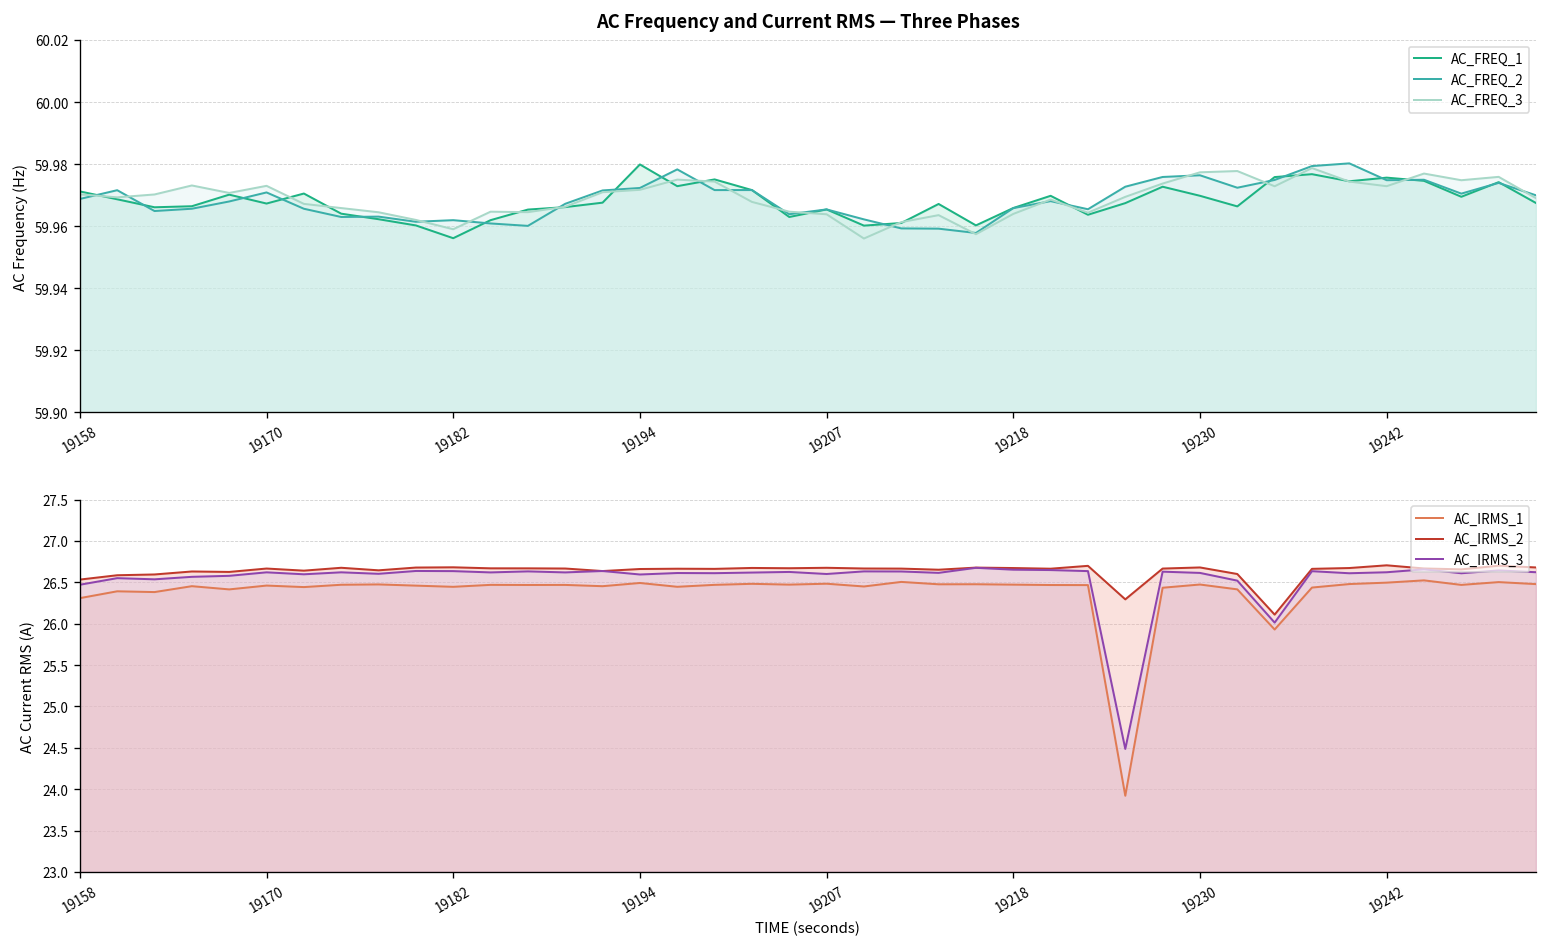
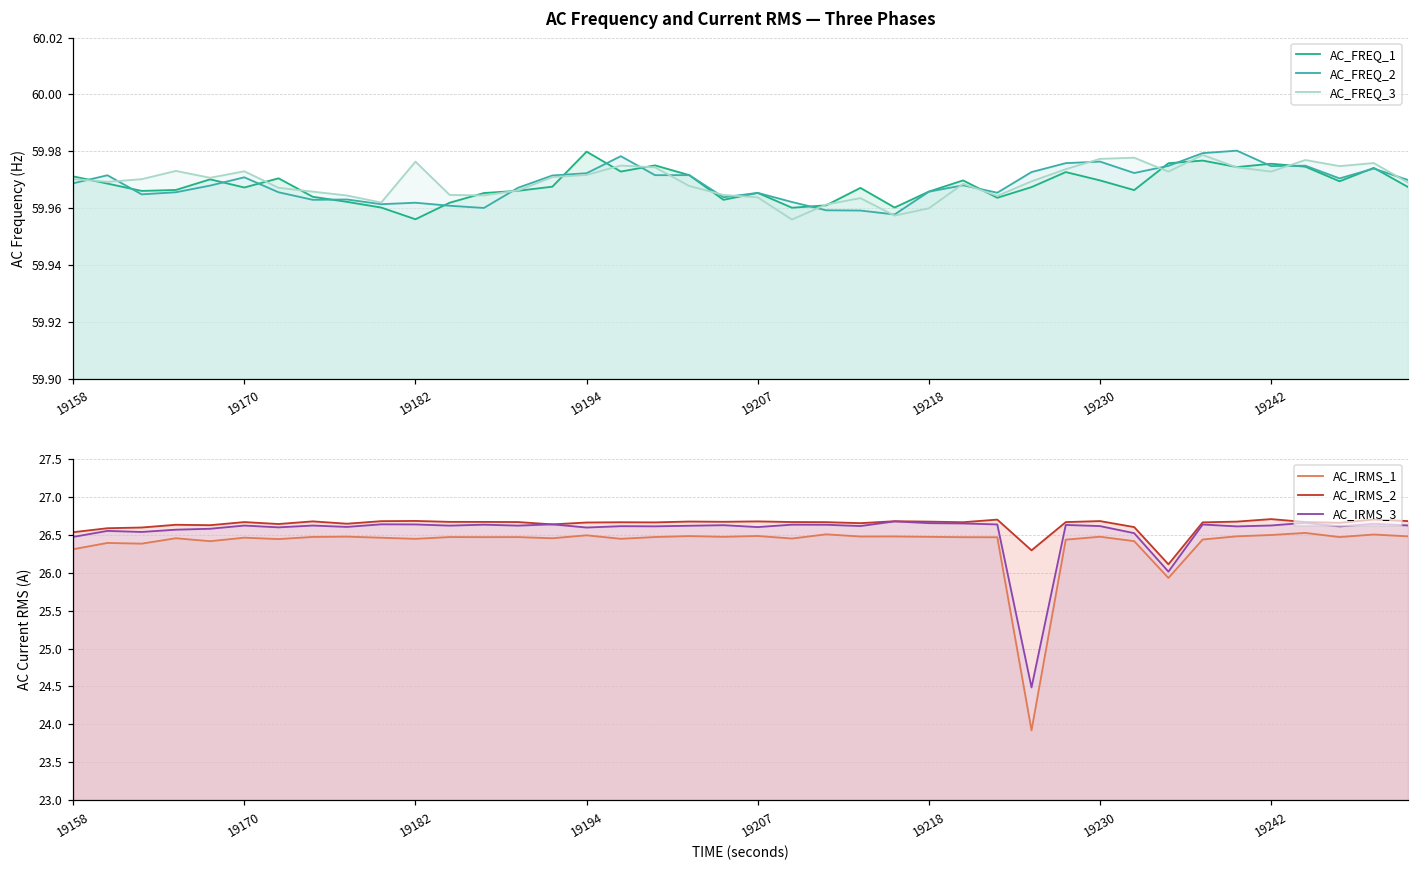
  {
    "AC Frequency and Current RMS — Three Phases": {
      "AC_FREQ_3": {
        "19170": 59.973,
-       "19182": 59.959,
+       "19182": 59.976,
        "19207": 59.964,
-       "19218": 59.964,
+       "19218": 59.960,
        "19242": 59.973
      }
    }
  }
